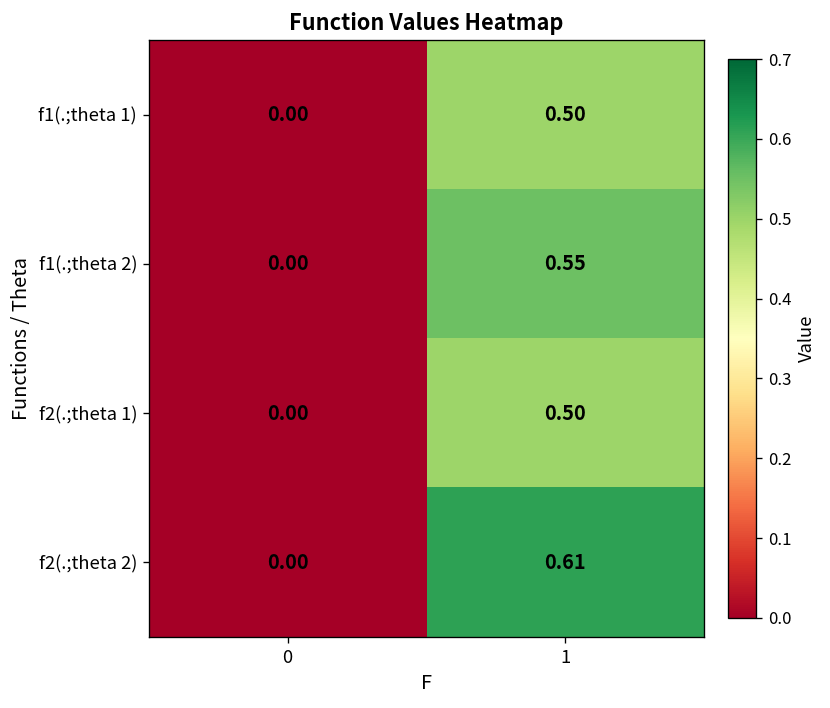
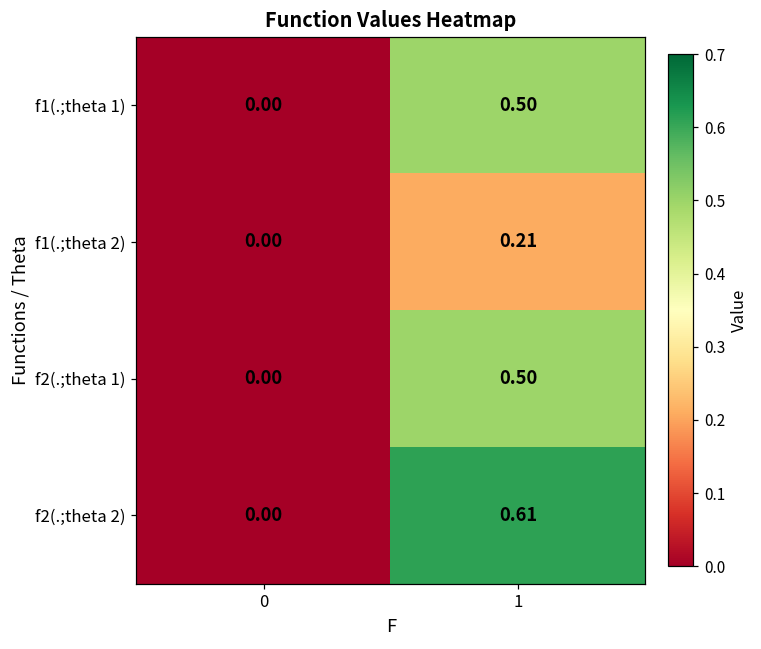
  {
    "f1(.;theta 1)": {
      "0": 0.00,
      "1": 0.50
    },
    "f1(.;theta 2)": {
      "0": 0.00,
-     "1": 0.55
+     "1": 0.21
    },
    "f2(.;theta 1)": {
      "0": 0.00,
      "1": 0.50
    },
    "f2(.;theta 2)": {
      "0": 0.00,
      "1": 0.61
    }
  }
